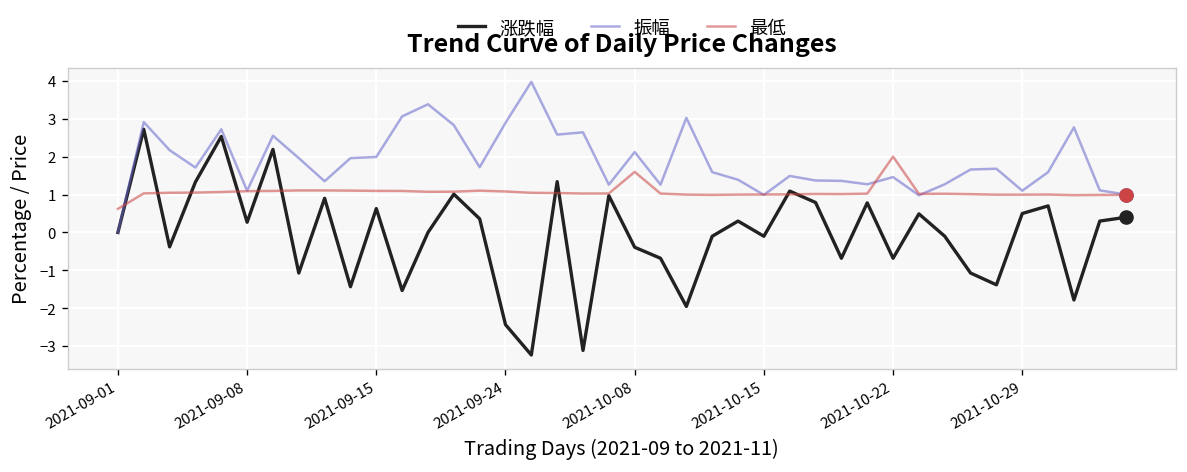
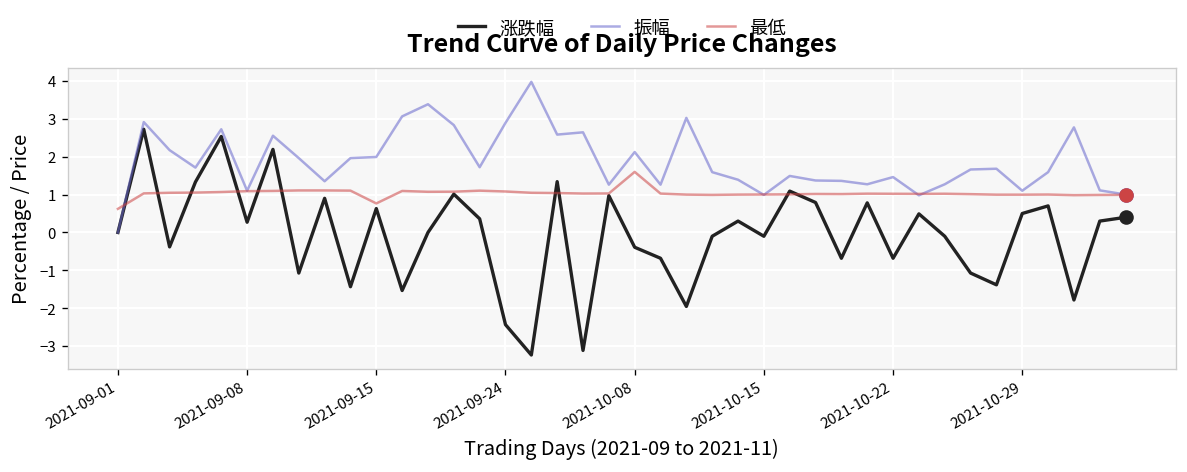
  {
    "最低": {
      "2021-09-01": 0.6,
-     "2021-09-15": 1.1,
+     "2021-09-15": 0.8,
      "2021-09-24": 1.1,
      "2021-10-08": 1.6,
-     "2021-10-22": 2.0,
+     "2021-10-22": 1.0,
      "2021-10-29": 1.0
    }
  }
